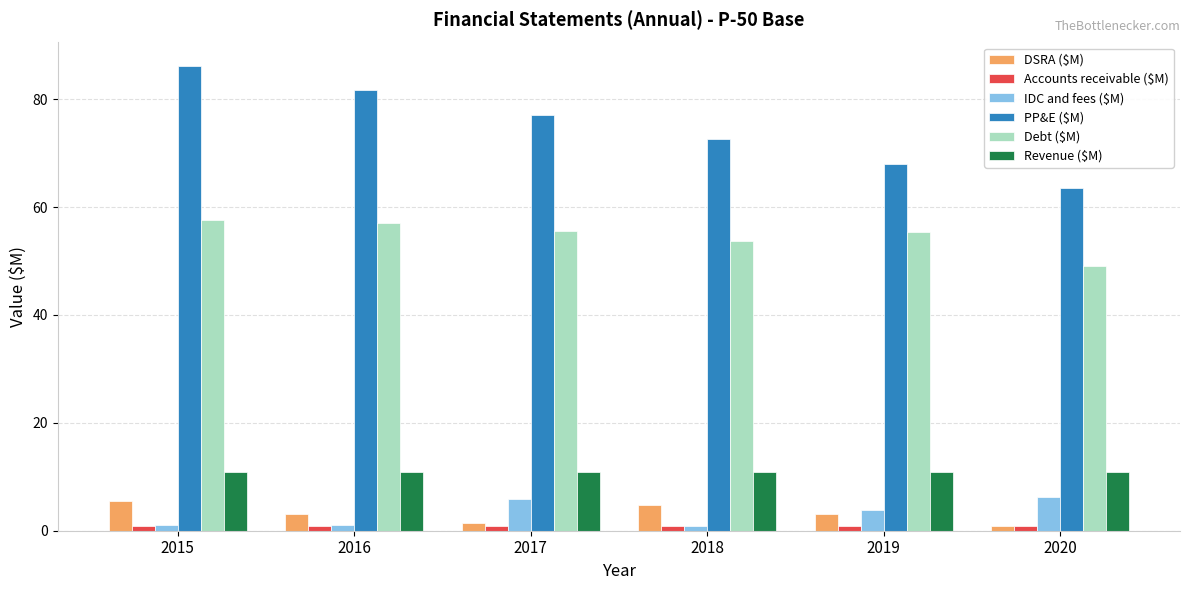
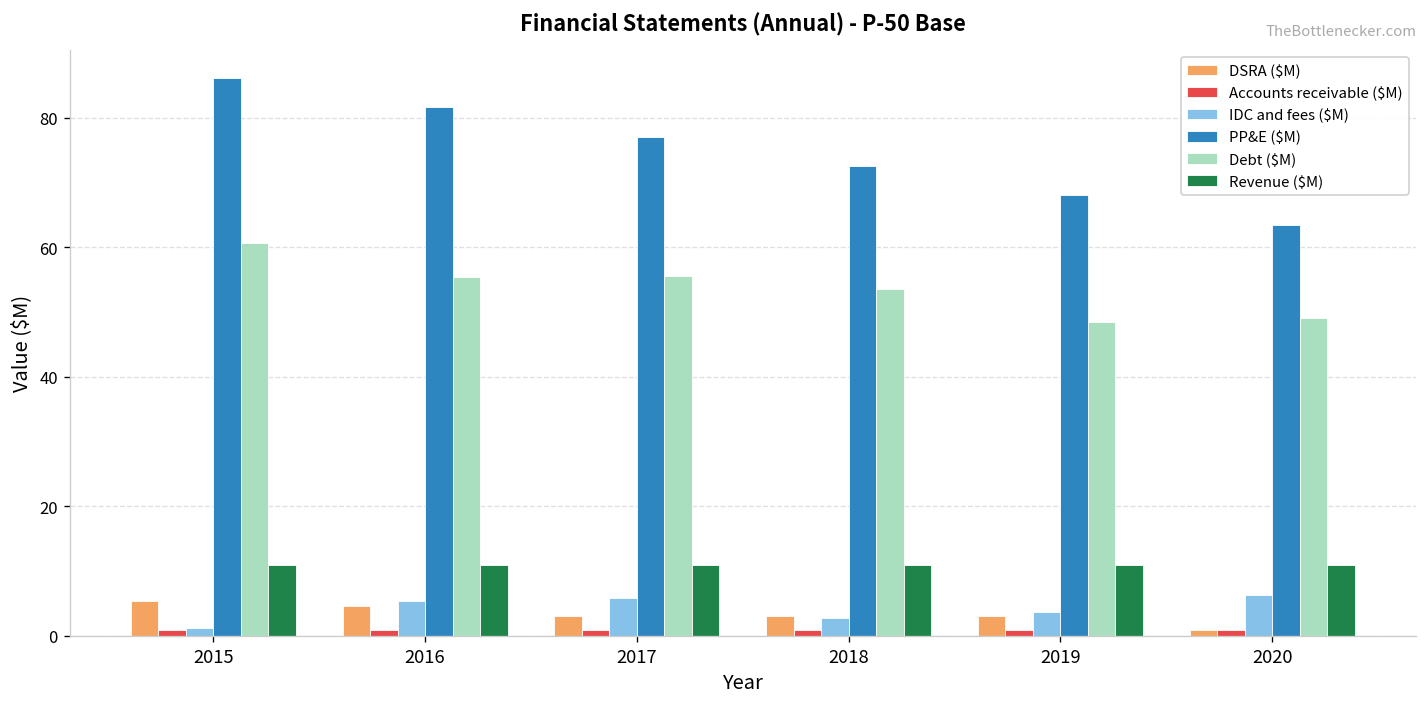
  {
    "DSRA ($M)": {
      "2015": 5,
-     "2016": 3,
-     "2017": 1,
-     "2018": 5,
+     "2016": 5,
+     "2017": 3,
+     "2018": 3,
      "2019": 3,
      "2020": 1
    },
    "Accounts receivable ($M)": {
      "2015": 1,
      "2016": 1,
      "2017": 1,
      "2018": 1,
      "2019": 1,
      "2020": 1
    },
    "IDC and fees ($M)": {
      "2015": 1,
-     "2016": 1,
+     "2016": 5,
      "2017": 6,
-     "2018": 1,
+     "2018": 3,
      "2019": 4,
      "2020": 6
    },
    "PP&E ($M)": {
      "2015": 86,
      "2016": 82,
      "2017": 77,
      "2018": 73,
      "2019": 68,
      "2020": 64
    },
    "Debt ($M)": {
-     "2015": 58,
-     "2016": 57,
+     "2015": 61,
+     "2016": 55,
      "2017": 56,
      "2018": 54,
-     "2019": 55,
+     "2019": 48,
      "2020": 49
    },
    "Revenue ($M)": {
      "2015": 11,
      "2016": 11,
      "2017": 11,
      "2018": 11,
      "2019": 11,
      "2020": 11
    }
  }
